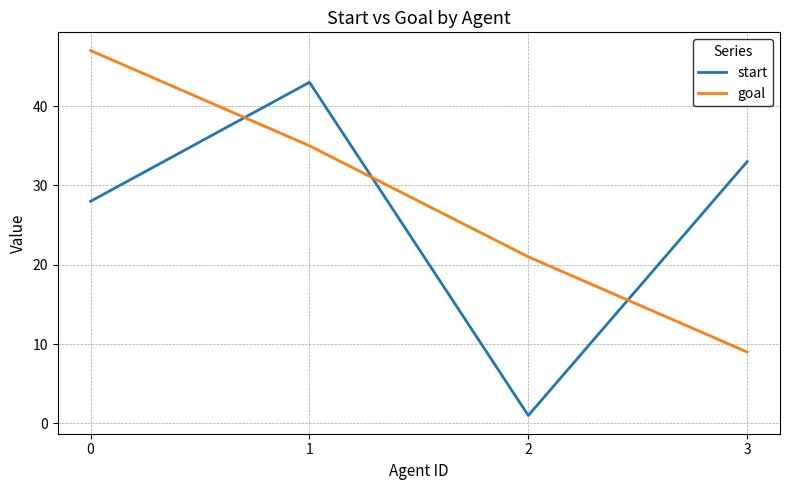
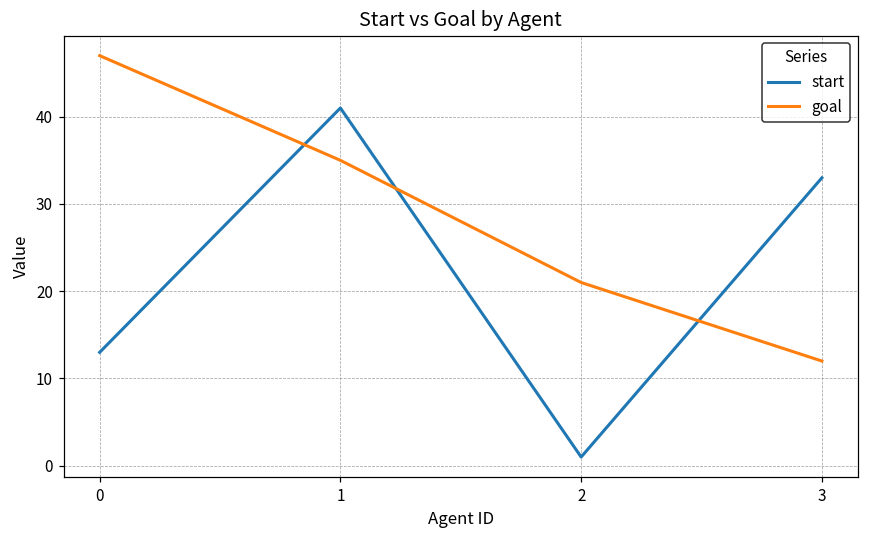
  {
    "start": {
-     "0": 28,
-     "1": 43,
+     "0": 13,
+     "1": 41,
      "2": 1,
      "3": 33
    },
    "goal": {
      "0": 47,
      "1": 35,
      "2": 21,
-     "3": 9
+     "3": 12
    }
  }
